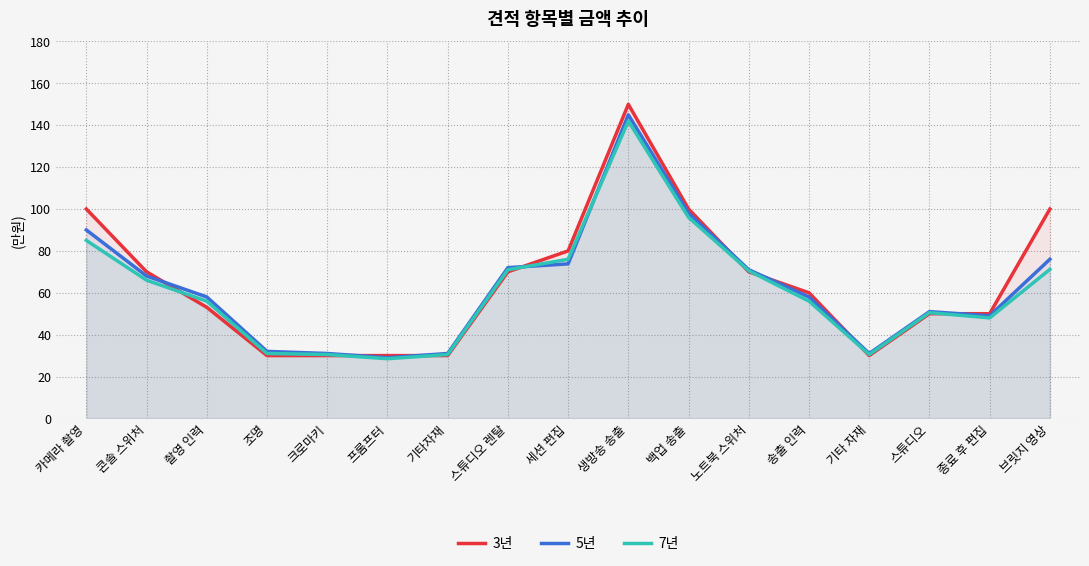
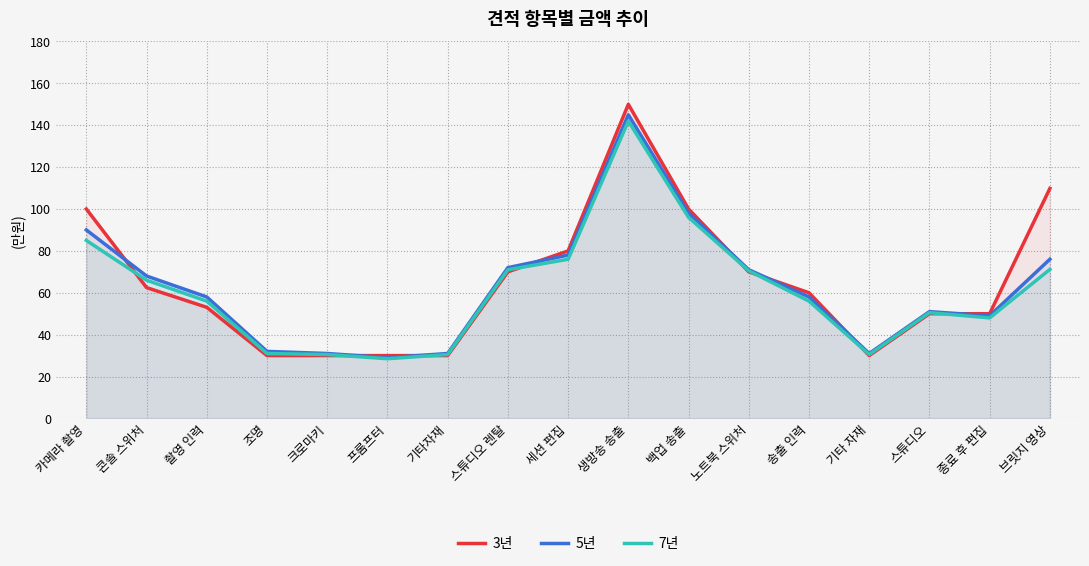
  {
    "3년": {
      "카메라 촬영": 100,
-     "콘솔 스위처": 70,
+     "콘솔 스위처": 62,
      "촬영 인력": 53,
      "세션 편집": 80,
      "생방송 송출": 150,
      "백업 송출": 100,
      "송출 인력": 60,
-     "브릿지 영상": 100
+     "브릿지 영상": 110
    },
    "5년": {
      "카메라 촬영": 90,
      "콘솔 스위처": 68,
      "촬영 인력": 58,
-     "세션 편집": 74,
+     "세션 편집": 78,
      "생방송 송출": 145,
      "백업 송출": 98,
      "송출 인력": 58,
      "브릿지 영상": 76
    },
    "7년": {
      "카메라 촬영": 85,
      "콘솔 스위처": 66,
      "촬영 인력": 56,
      "세션 편집": 76,
      "생방송 송출": 142,
      "백업 송출": 96,
      "송출 인력": 56,
      "브릿지 영상": 71
    }
  }
